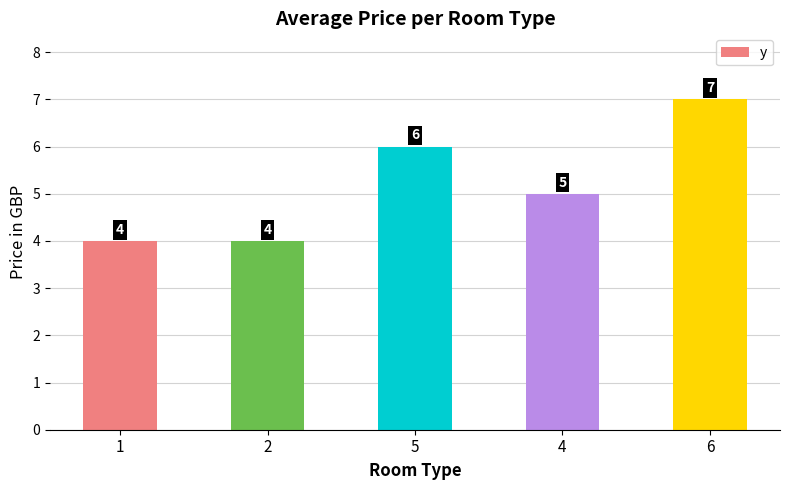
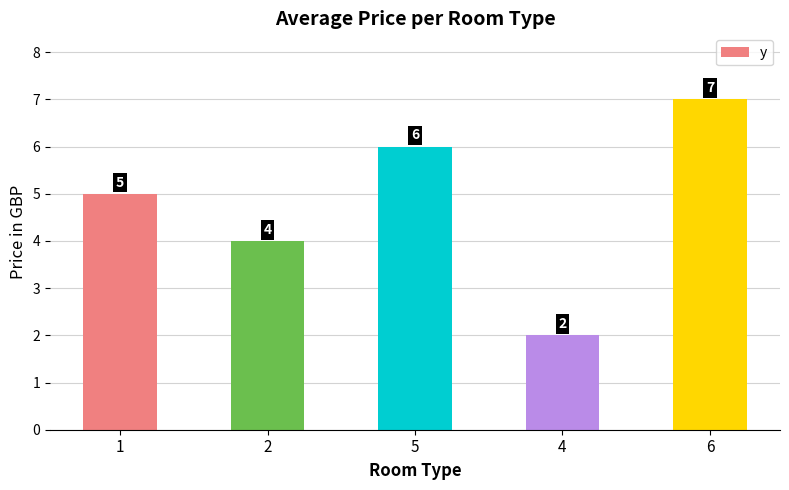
  {
-   "1": 4,
-   "4": 5
+   "1": 5,
+   "4": 2
  }
